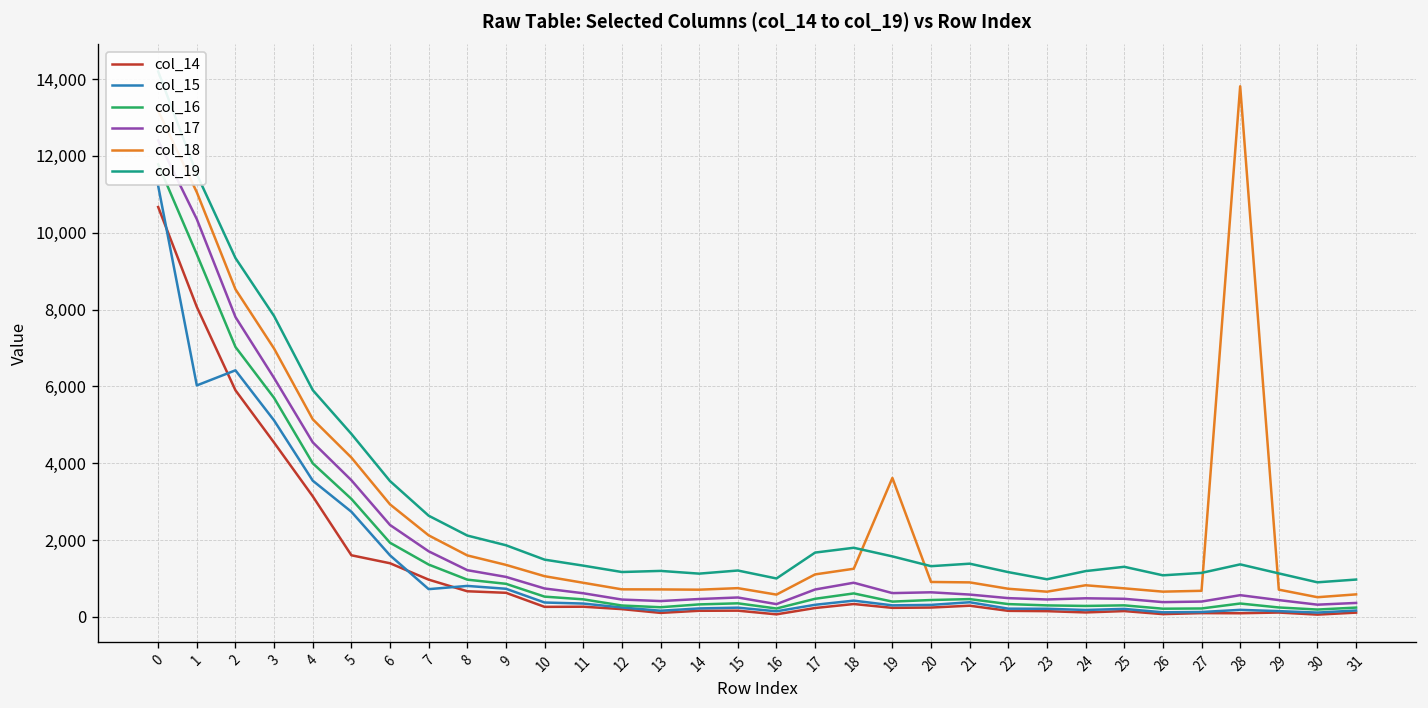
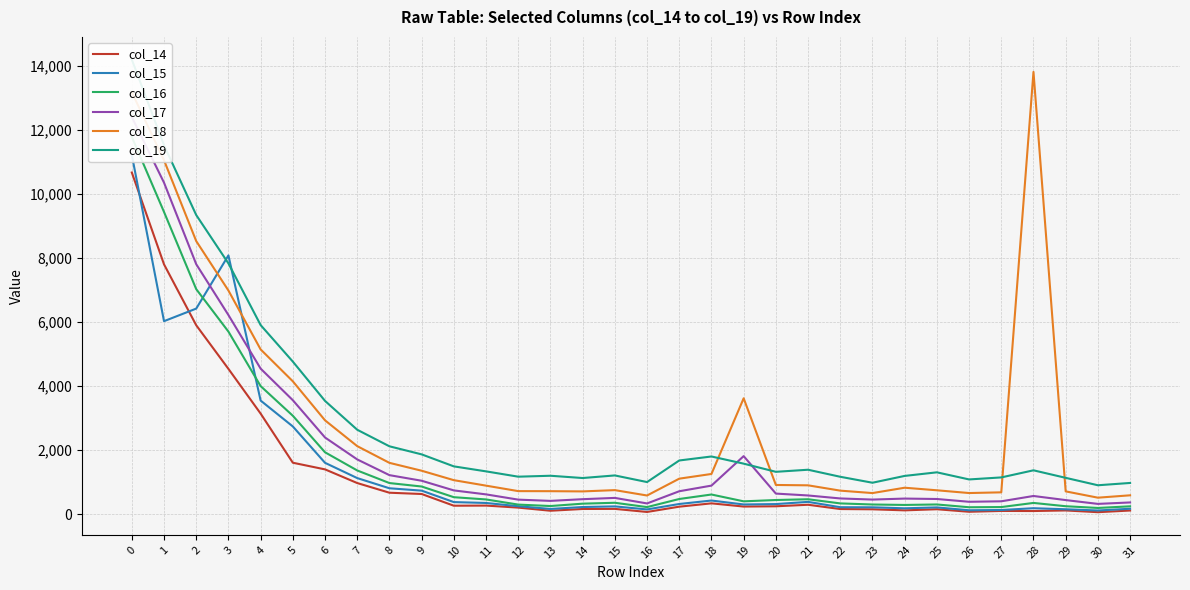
  {
    "col_14": {
      "0": "10,700",
-     "1": "8,100",
+     "1": "7,800",
      "2": "5,900",
      "3": "4,500",
      "4": "3,100",
      "5": "1,600",
      "6": "1,400",
      "7": "1,000",
      "8": "700",
      "9": "600",
      "10": "300",
      "11": "300",
      "16": "100",
      "17": "200",
      "18": "300",
      "21": "300",
      "28": "100"
    },
    "col_15": {
      "1": "6,000",
      "2": "6,400",
-     "3": "5,100",
+     "3": "8,100",
      "4": "3,500",
      "5": "2,700",
      "6": "1,600",
-     "7": "700",
+     "7": "1,100",
      "8": "800",
      "9": "700",
      "10": "400",
      "11": "300",
      "17": "300",
      "18": "400",
      "21": "400",
      "28": "200"
    },
    "col_17": {
      "1": "10,400",
      "2": "7,800",
      "3": "6,200",
      "4": "4,500",
      "5": "3,600",
      "6": "2,400",
      "7": "1,700",
      "8": "1,200",
      "9": "1,000",
      "10": "700",
      "11": "600",
      "12": "400",
      "13": "400",
      "14": "500",
      "15": "500",
      "16": "300",
      "17": "700",
      "18": "900",
-     "19": "600",
+     "19": "1,800",
      "20": "600",
      "21": "600",
      "22": "500",
      "23": "500",
      "24": "500",
      "25": "500",
      "26": "400",
      "27": "400",
      "28": "600",
      "29": "400",
      "30": "300",
      "31": "400"
    },
    "col_18": {
      "2": "8,500",
      "3": "7,000",
      "4": "5,100",
      "5": "4,100",
      "6": "2,900",
      "7": "2,100",
      "8": "1,600",
      "9": "1,400",
      "10": "1,100",
      "11": "900",
      "12": "700",
      "13": "700",
      "14": "700",
      "15": "700",
      "16": "600",
      "17": "1,100",
      "18": "1,300",
      "19": "3,600",
      "20": "900",
      "21": "900",
      "22": "700",
      "23": "700",
      "24": "800",
      "25": "700",
      "26": "700",
      "27": "700",
      "28": "13,800",
      "29": "700",
      "30": "500",
      "31": "600"
    }
  }
